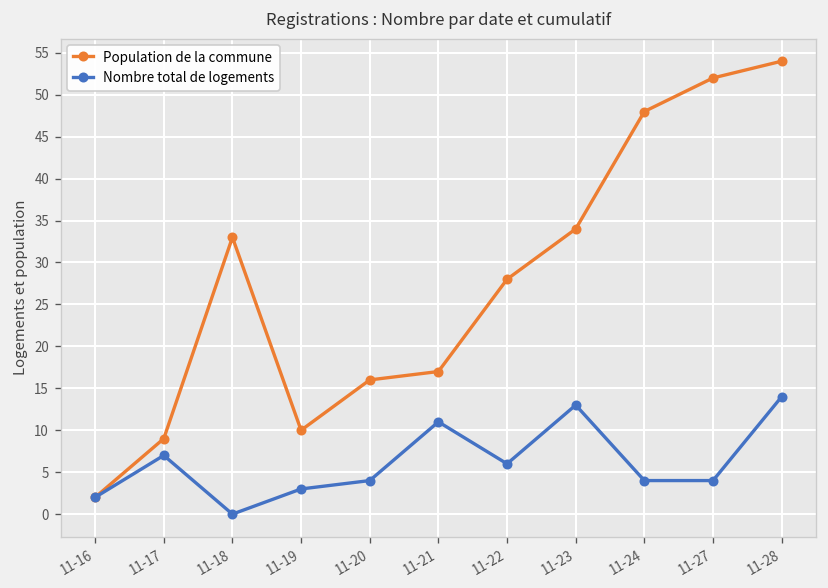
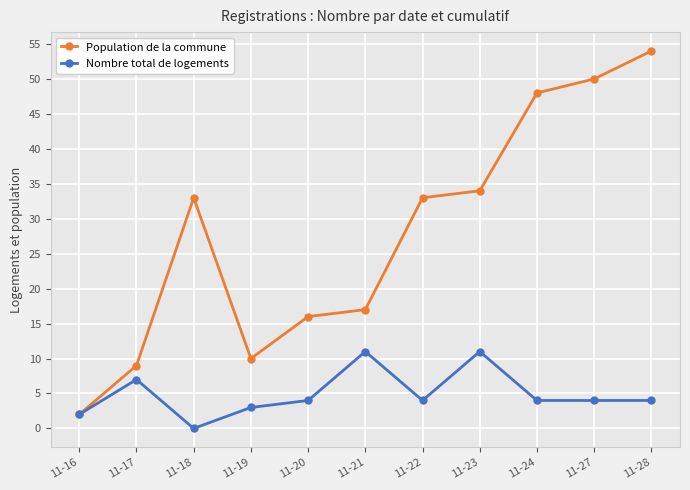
  {
    "Population de la commune": {
      "11-17": 9,
      "11-18": 33,
      "11-19": 10,
      "11-20": 16,
      "11-21": 17,
-     "11-22": 28,
+     "11-22": 33,
      "11-23": 34,
      "11-24": 48,
-     "11-27": 52,
+     "11-27": 50,
      "11-28": 54
    },
    "Nombre total de logements": {
      "11-17": 7,
      "11-18": 0,
      "11-19": 3,
      "11-20": 4,
      "11-21": 11,
-     "11-22": 6,
-     "11-23": 13,
+     "11-22": 4,
+     "11-23": 11,
      "11-24": 4,
      "11-27": 4,
-     "11-28": 14
+     "11-28": 4
    }
  }
